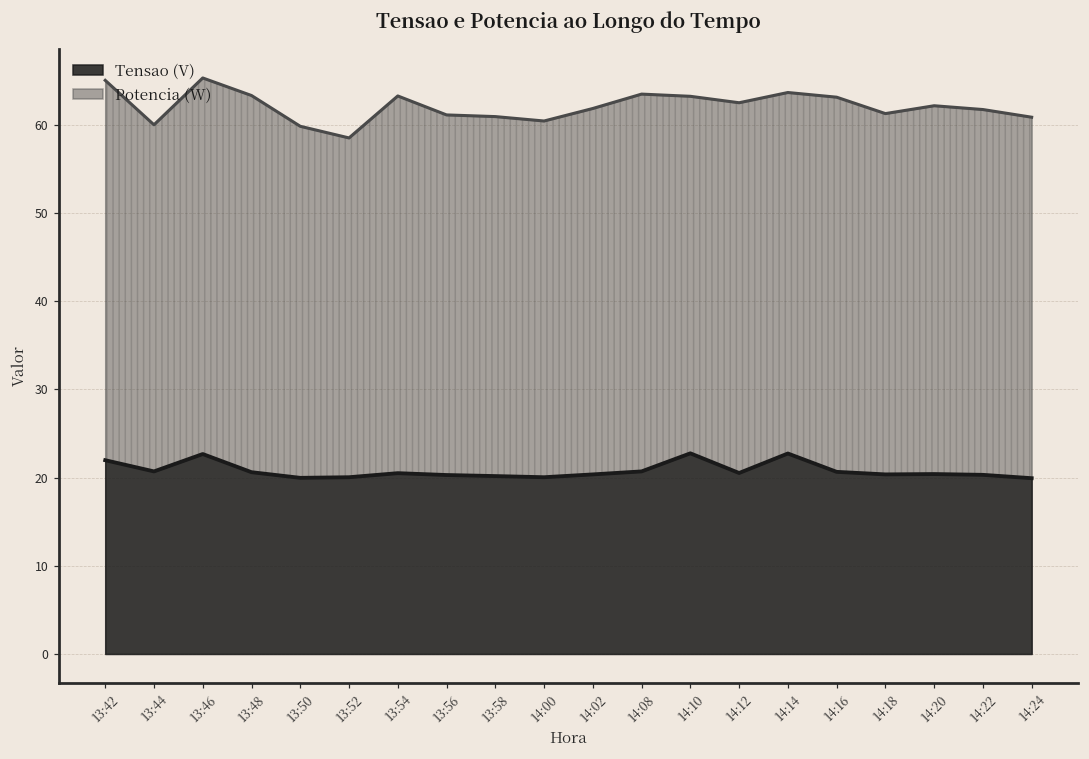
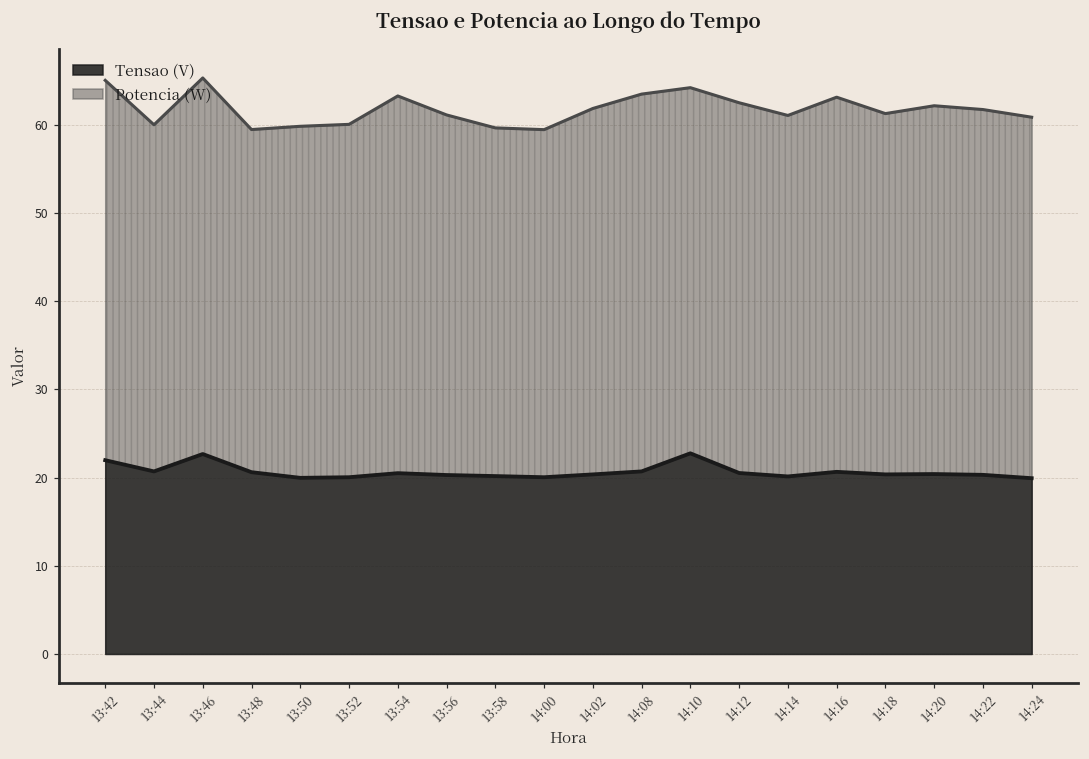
  {
    "Tensao (V)": {
      "13:42": 22,
      "13:44": 21,
      "13:46": 23,
      "13:48": 21,
      "13:50": 20,
      "13:52": 20,
      "13:54": 21,
      "13:56": 20,
      "13:58": 20,
      "14:00": 20,
      "14:02": 20,
      "14:08": 21,
      "14:10": 23,
      "14:12": 21,
-     "14:14": 23,
+     "14:14": 20,
      "14:16": 21,
      "14:18": 20,
      "14:20": 20,
      "14:22": 20,
      "14:24": 20
    },
    "Potencia (W)": {
      "13:44": 39,
-     "13:48": 43,
+     "13:48": 39,
      "13:50": 40,
-     "13:52": 38,
+     "13:52": 40,
      "13:54": 43,
      "13:56": 41,
-     "13:58": 41,
-     "14:00": 40,
+     "13:58": 39,
+     "14:00": 39,
      "14:02": 41,
      "14:08": 43,
-     "14:10": 40,
+     "14:10": 41,
      "14:12": 42,
      "14:14": 41,
      "14:16": 42,
      "14:18": 41,
      "14:20": 42,
      "14:22": 41,
      "14:24": 41
    }
  }
